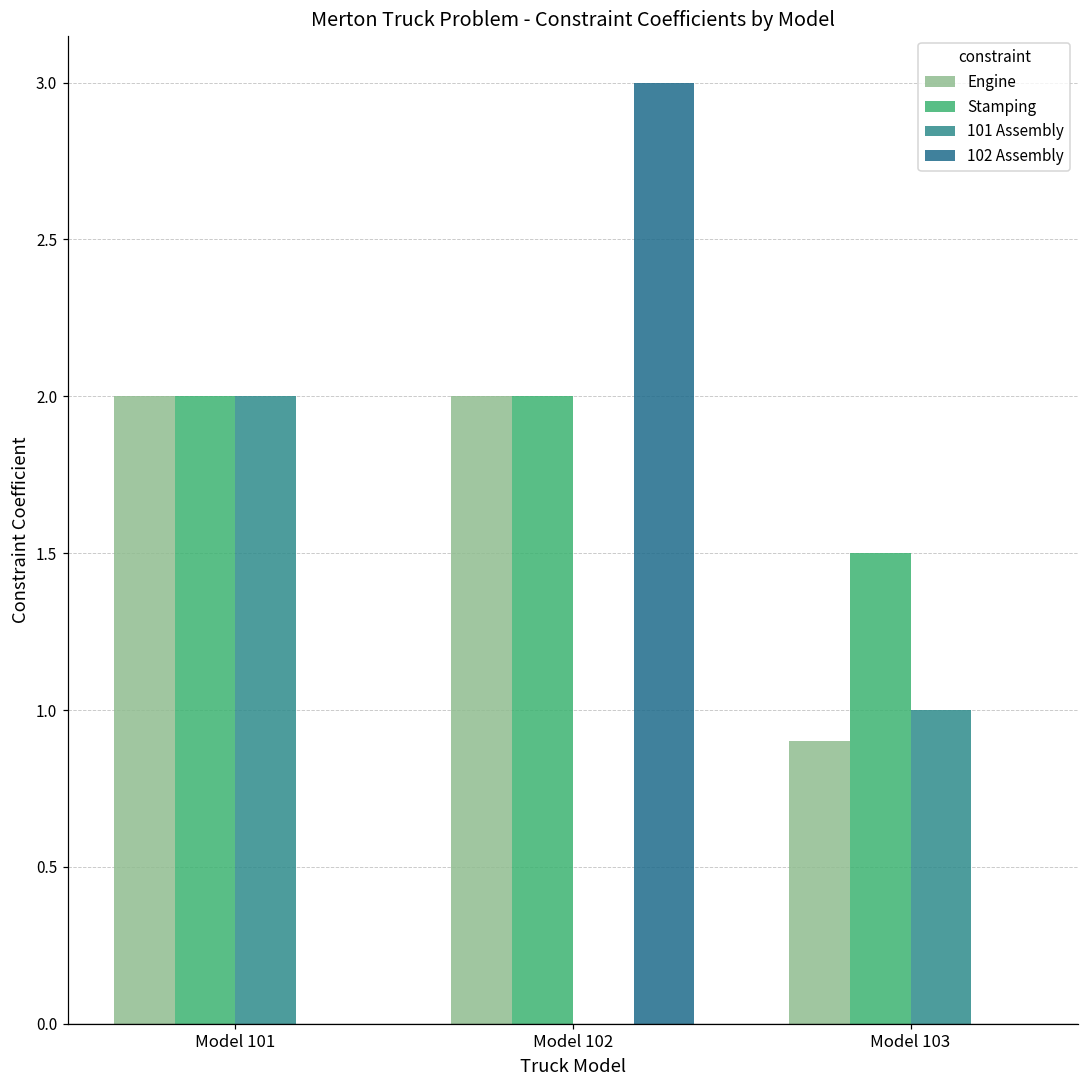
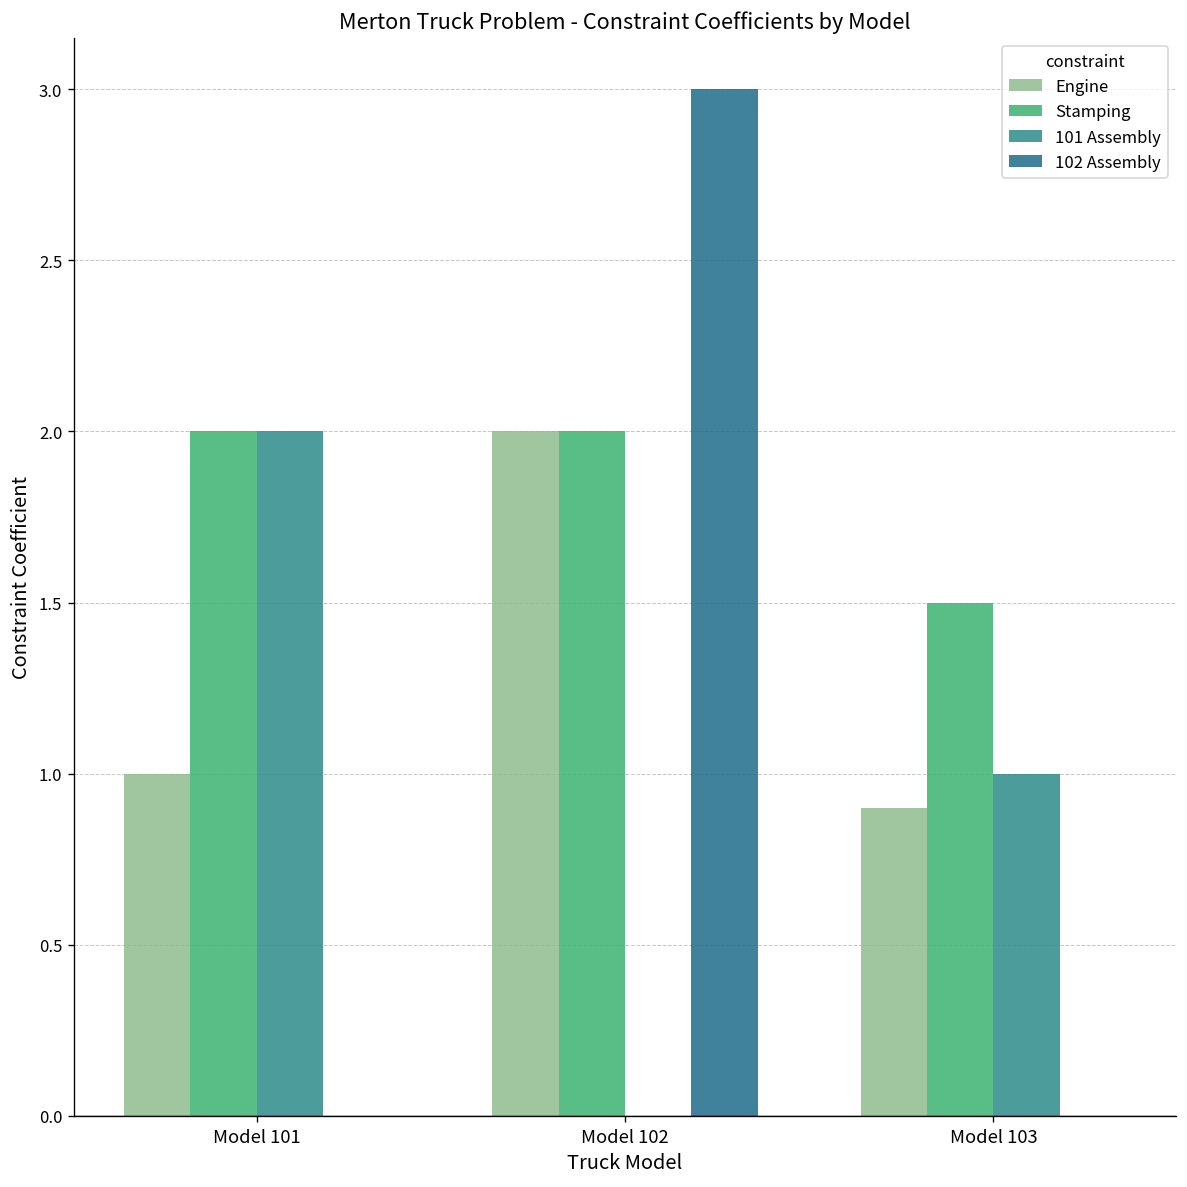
  {
    "Engine": {
-     "Model 101": 2,
+     "Model 101": 1,
      "Model 102": 2,
      "Model 103": 0.90
    }
  }
